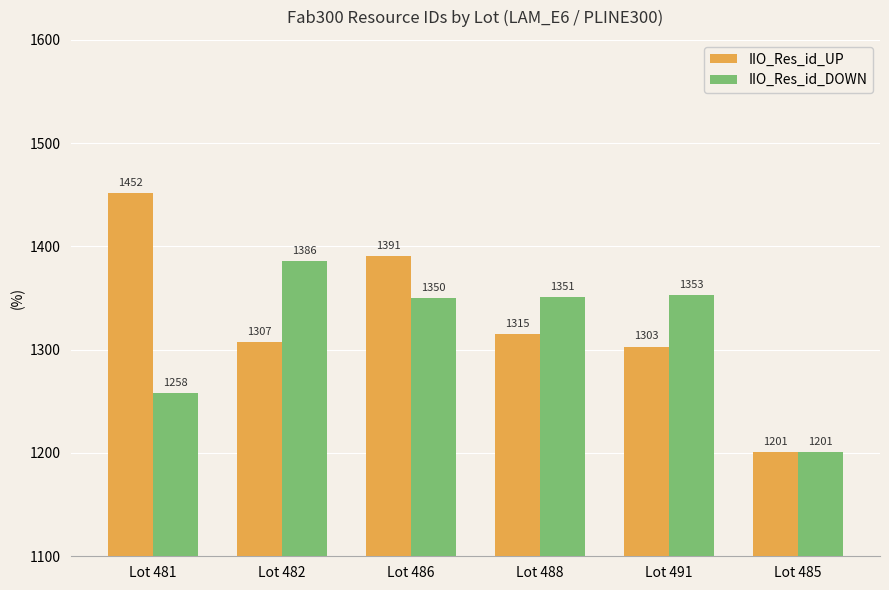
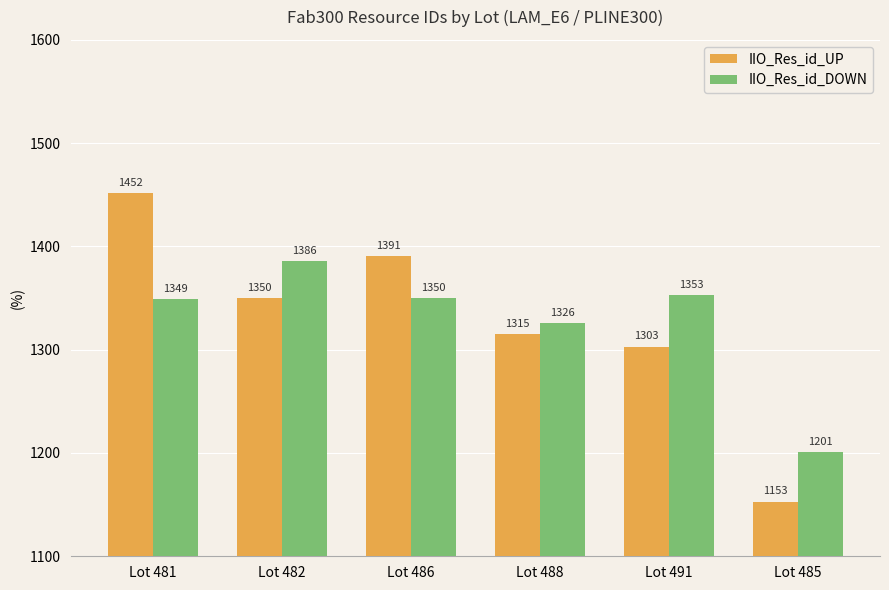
  {
    "IIO_Res_id_UP": {
      "Lot 481": 1452,
-     "Lot 482": 1307,
+     "Lot 482": 1350,
      "Lot 486": 1391,
      "Lot 488": 1315,
      "Lot 491": 1303,
-     "Lot 485": 1201
+     "Lot 485": 1153
    },
    "IIO_Res_id_DOWN": {
-     "Lot 481": 1258,
+     "Lot 481": 1349,
      "Lot 482": 1386,
      "Lot 486": 1350,
-     "Lot 488": 1351,
+     "Lot 488": 1326,
      "Lot 491": 1353,
      "Lot 485": 1201
    }
  }
